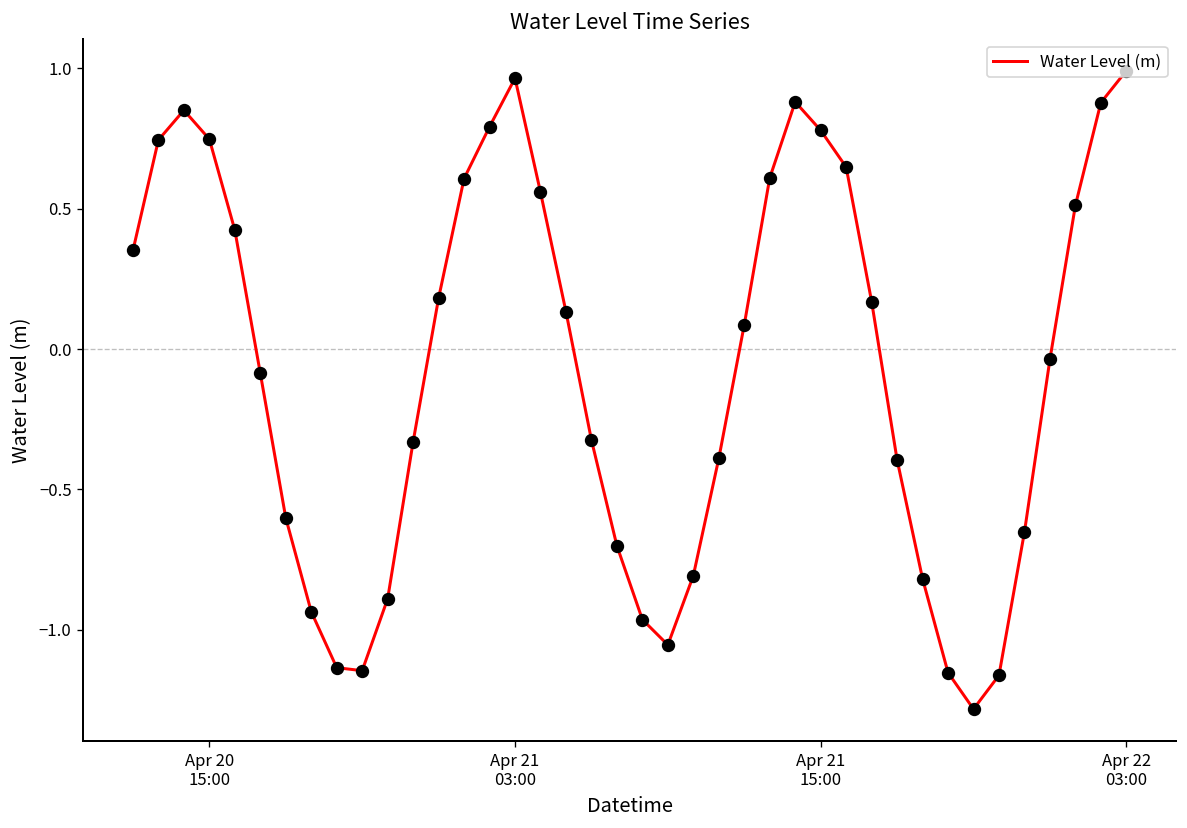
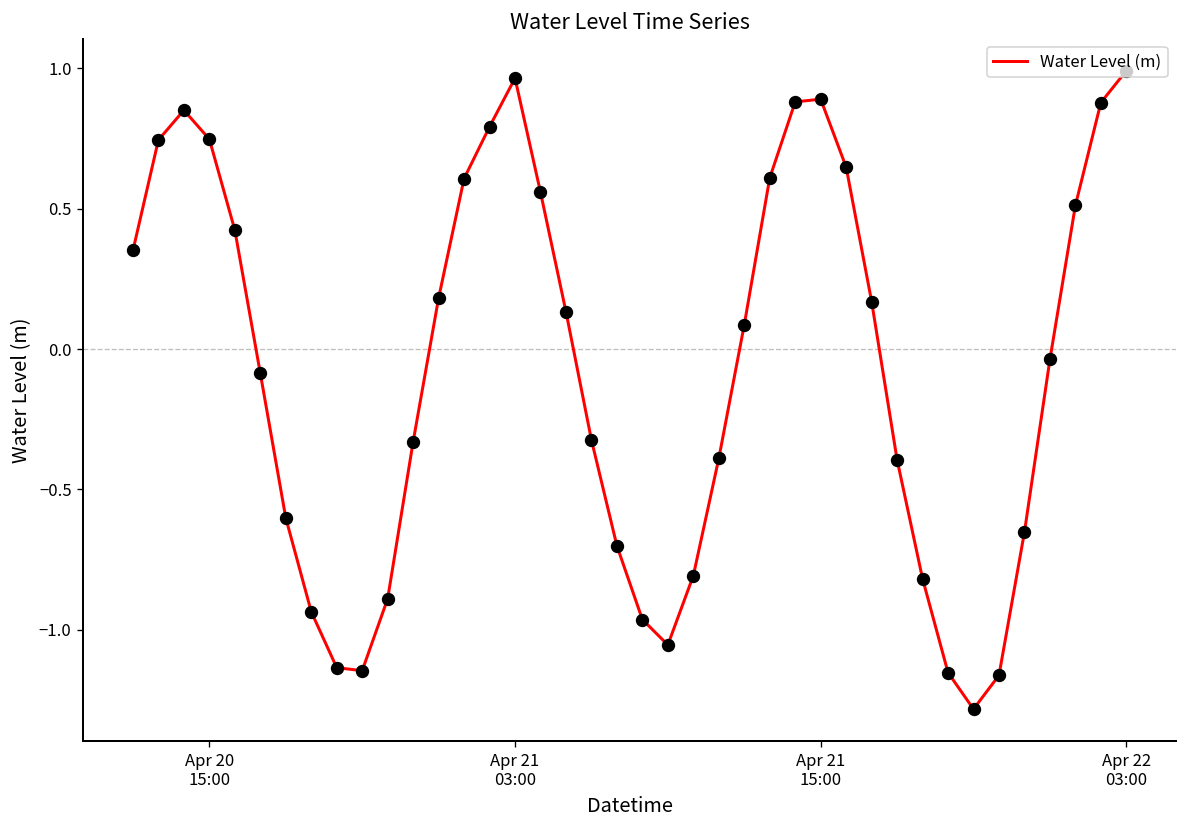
  {
    "Apr 20 15:00": 0.75,
    "Apr 21 03:00": 0.96,
-   "Apr 21 15:00": 0.78
+   "Apr 21 15:00": 0.89
  }
